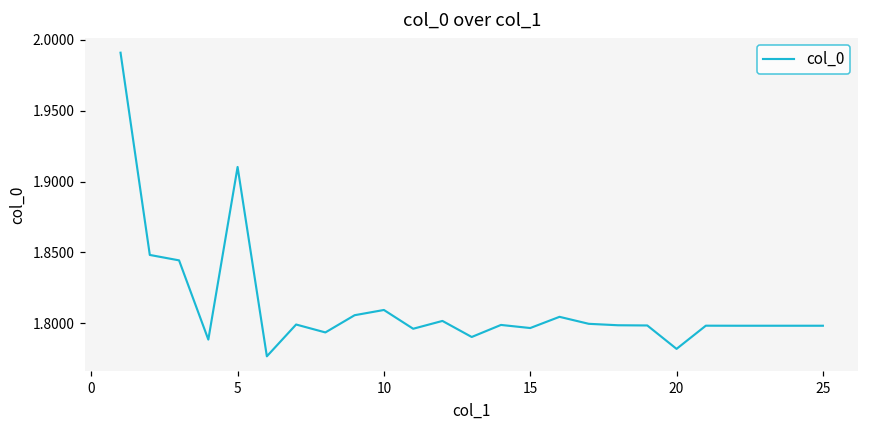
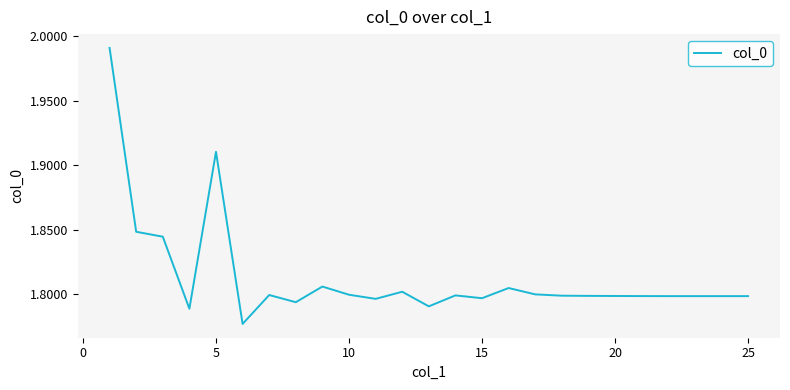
  {
    "5": 1.910,
-   "10": 1.809,
+   "10": 1.799,
    "15": 1.797,
-   "20": 1.782,
+   "20": 1.798,
    "25": 1.798
  }
